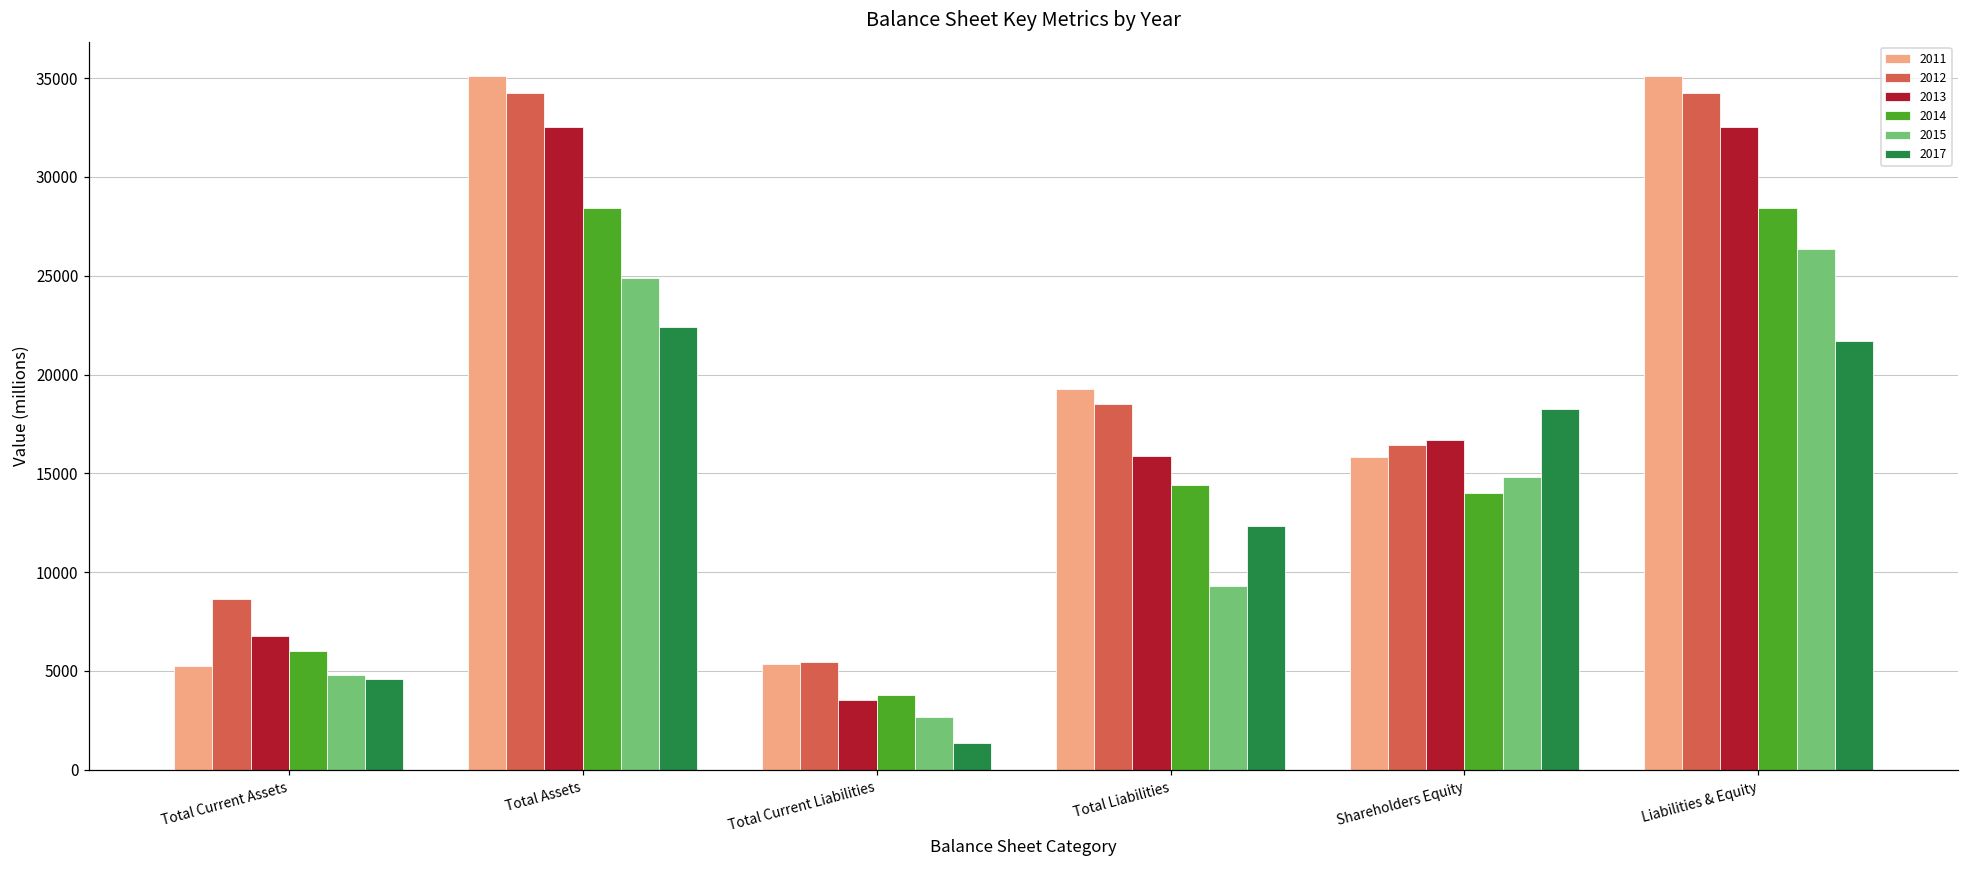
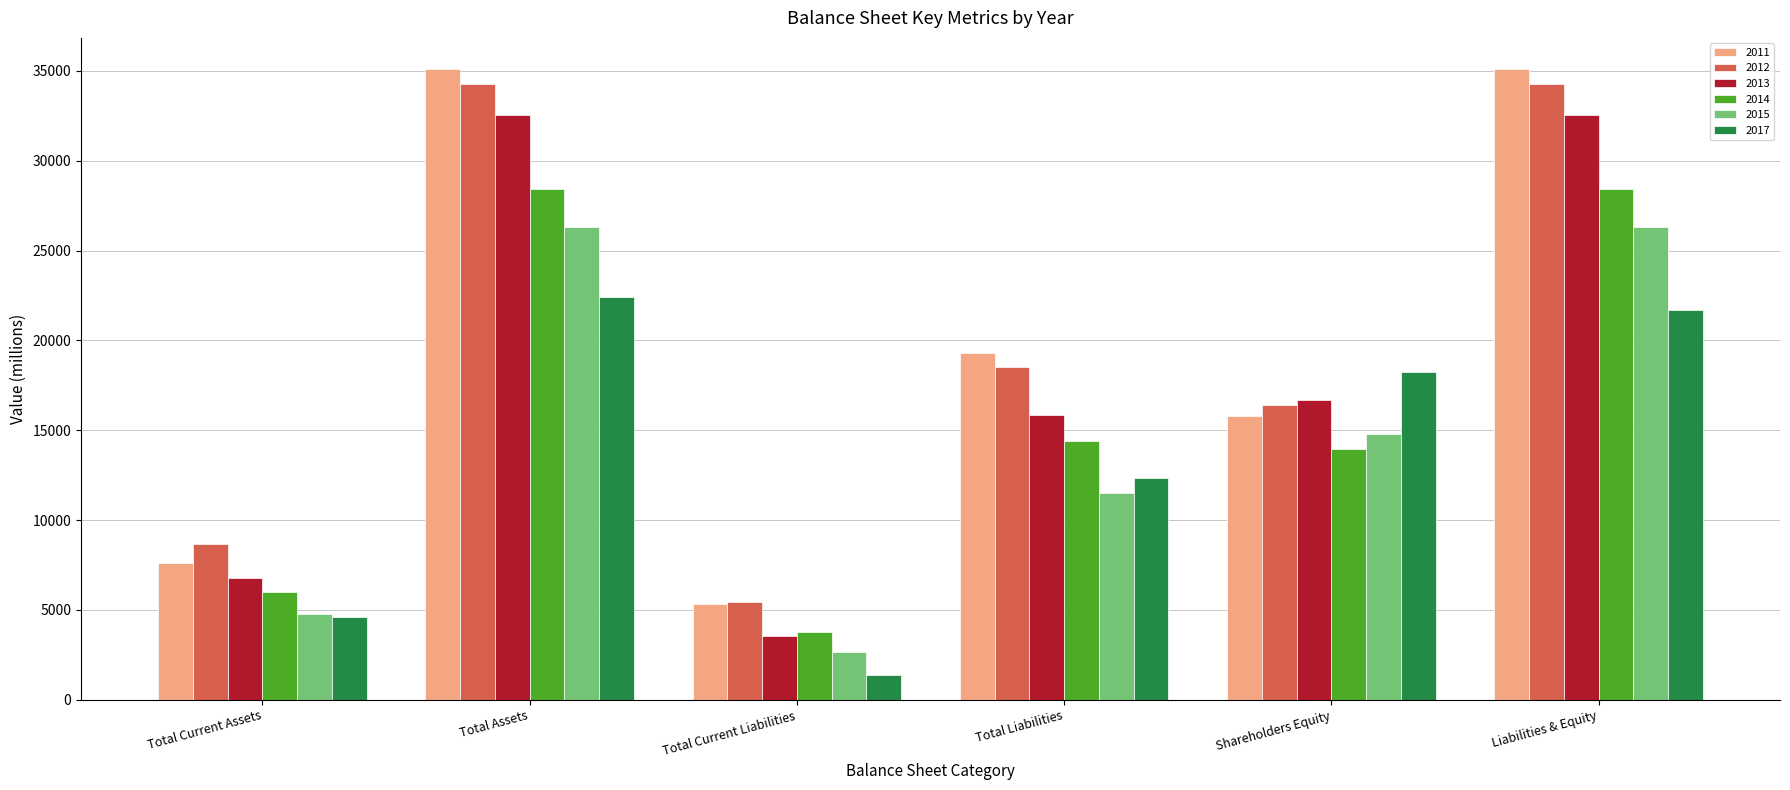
  {
    "2011": {
-     "Total Current Assets": 5200,
+     "Total Current Assets": 7600,
      "Total Assets": 35100,
      "Total Current Liabilities": 5400,
      "Total Liabilities": 19300,
      "Shareholders Equity": 15800,
      "Liabilities & Equity": 35100
    },
    "2012": {
      "Total Current Assets": 8600,
      "Total Assets": 34300,
      "Total Current Liabilities": 5500,
      "Total Liabilities": 18500,
      "Shareholders Equity": 16400,
      "Liabilities & Equity": 34300
    },
    "2013": {
      "Total Current Assets": 6800,
      "Total Assets": 32500,
      "Total Current Liabilities": 3600,
      "Total Liabilities": 15900,
      "Shareholders Equity": 16700,
      "Liabilities & Equity": 32500
    },
    "2014": {
      "Total Current Assets": 6000,
      "Total Assets": 28400,
      "Total Current Liabilities": 3800,
      "Total Liabilities": 14400,
      "Shareholders Equity": 14000,
      "Liabilities & Equity": 28400
    },
    "2015": {
      "Total Current Assets": 4800,
-     "Total Assets": 24900,
+     "Total Assets": 26300,
      "Total Current Liabilities": 2700,
-     "Total Liabilities": 9300,
+     "Total Liabilities": 11500,
      "Shareholders Equity": 14800,
      "Liabilities & Equity": 26300
    },
    "2017": {
      "Total Current Assets": 4600,
      "Total Assets": 22400,
      "Total Current Liabilities": 1400,
      "Total Liabilities": 12300,
      "Shareholders Equity": 18300,
      "Liabilities & Equity": 21700
    }
  }
